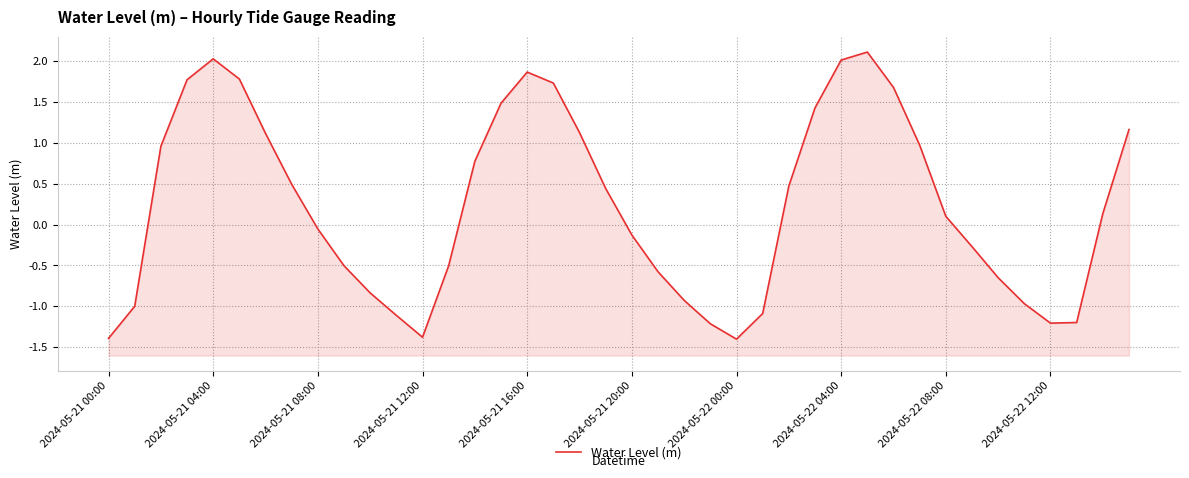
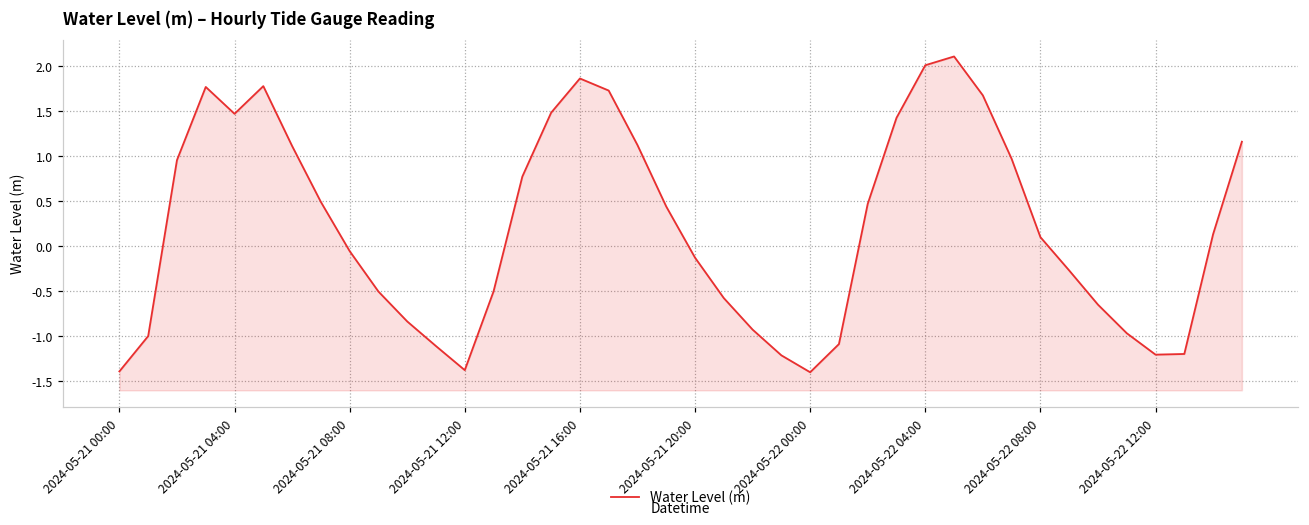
  {
    "2024-05-21 00:00": -1.4,
-   "2024-05-21 04:00": 2.0,
+   "2024-05-21 04:00": 1.5,
    "2024-05-21 08:00": -0.1,
    "2024-05-21 12:00": -1.4,
    "2024-05-21 16:00": 1.9,
    "2024-05-21 20:00": -0.1,
    "2024-05-22 00:00": -1.4,
    "2024-05-22 04:00": 2.0,
    "2024-05-22 08:00": 0.1,
    "2024-05-22 12:00": -1.2
  }
